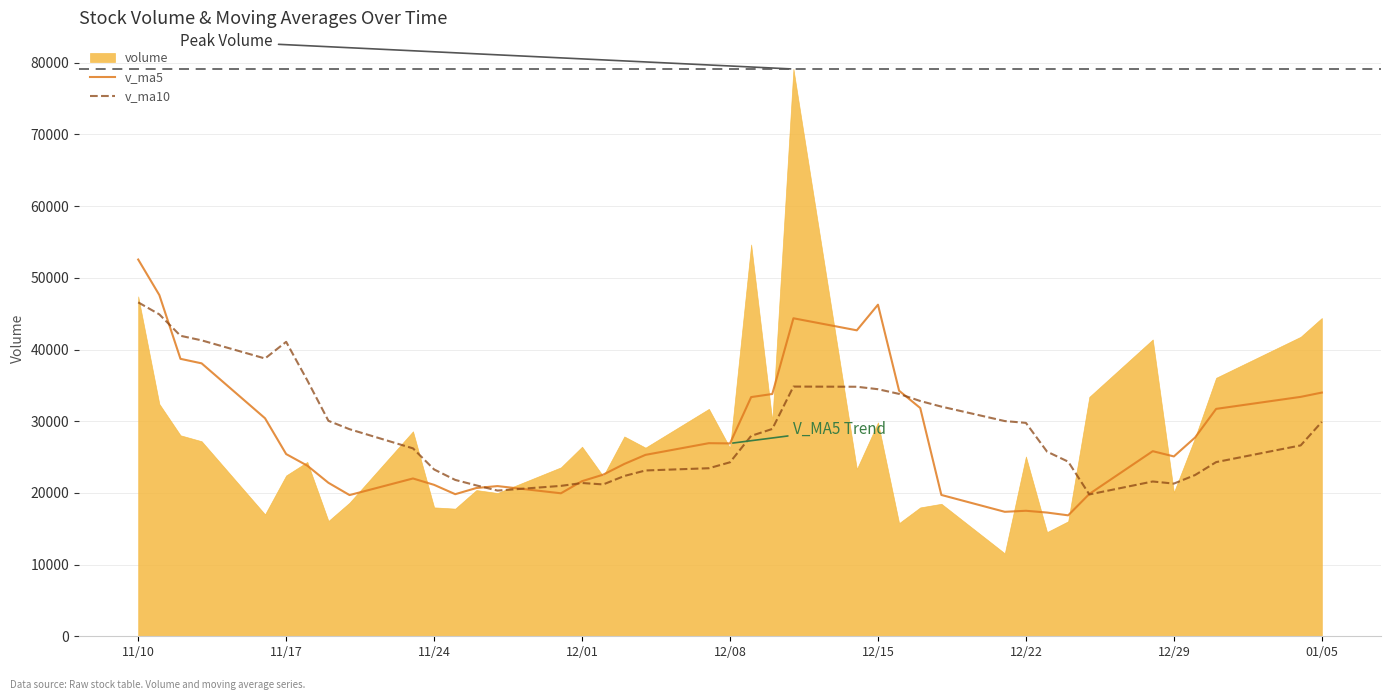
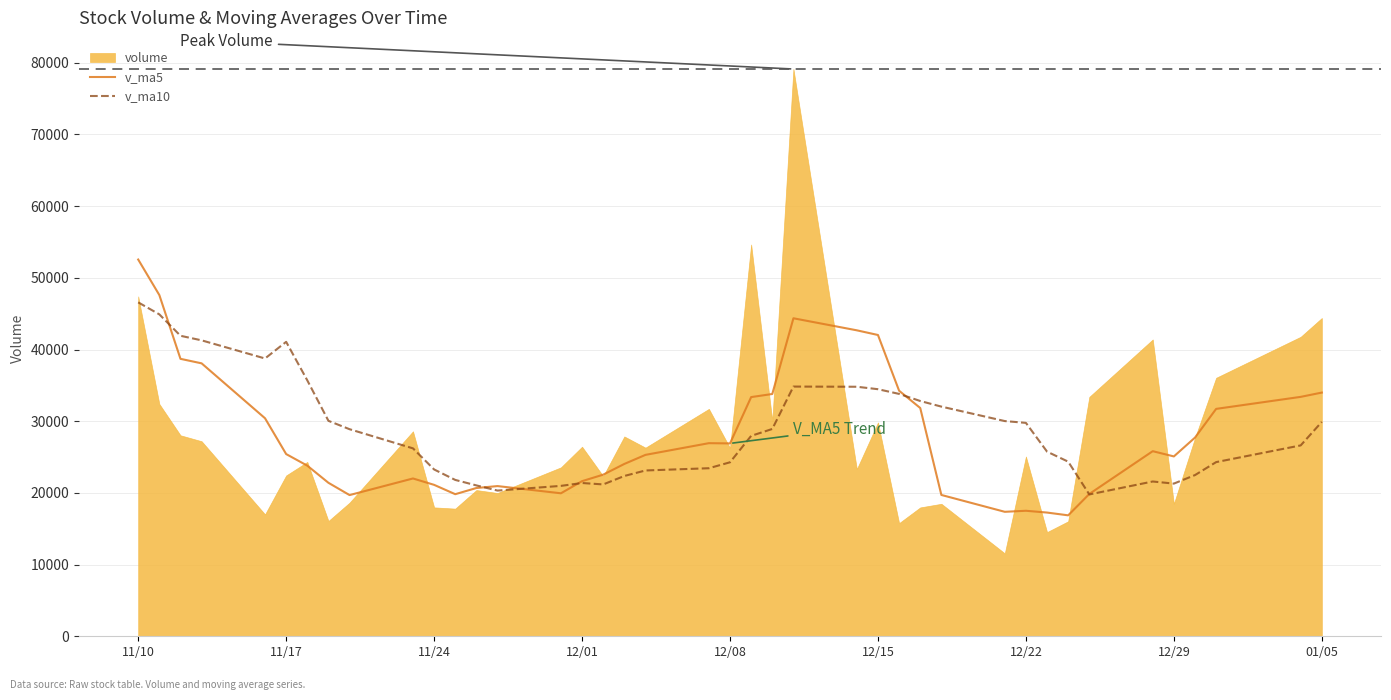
  {
    "v_ma5": {
      "11/10": 53000,
      "11/17": 25000,
      "11/24": 21000,
      "12/08": 27000,
-     "12/15": 46000,
+     "12/15": 42000,
      "12/22": 18000,
      "12/29": 25000,
      "01/05": 34000
    },
    "volume": {
      "11/10": 47000,
      "11/17": 22000,
      "11/24": 18000,
      "12/01": 26000,
      "12/08": 26000,
      "12/15": 30000,
      "12/22": 25000,
-     "12/29": 20000,
+     "12/29": 18000,
      "01/05": 44000
    },
    "v_ma10": {
      "11/10": 47000,
      "11/17": 41000,
      "11/24": 23000,
      "12/08": 24000,
      "12/15": 34000,
      "12/22": 30000,
      "12/29": 21000,
      "01/05": 30000
    }
  }
